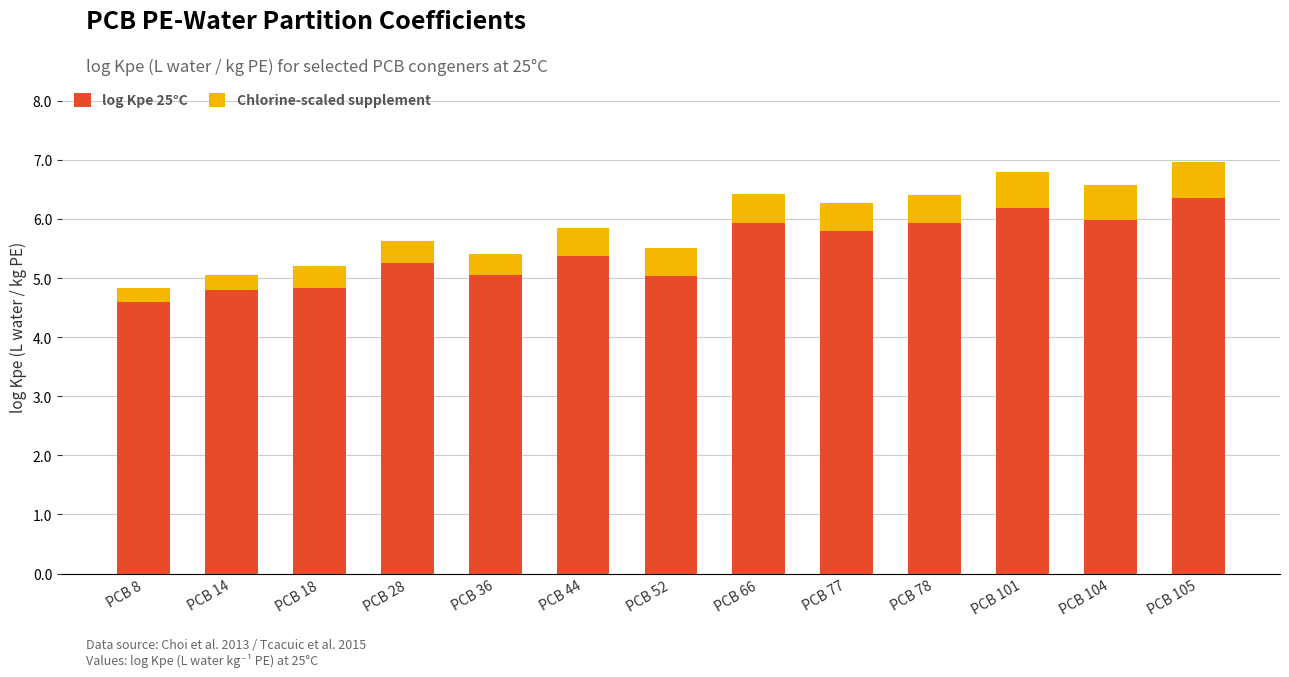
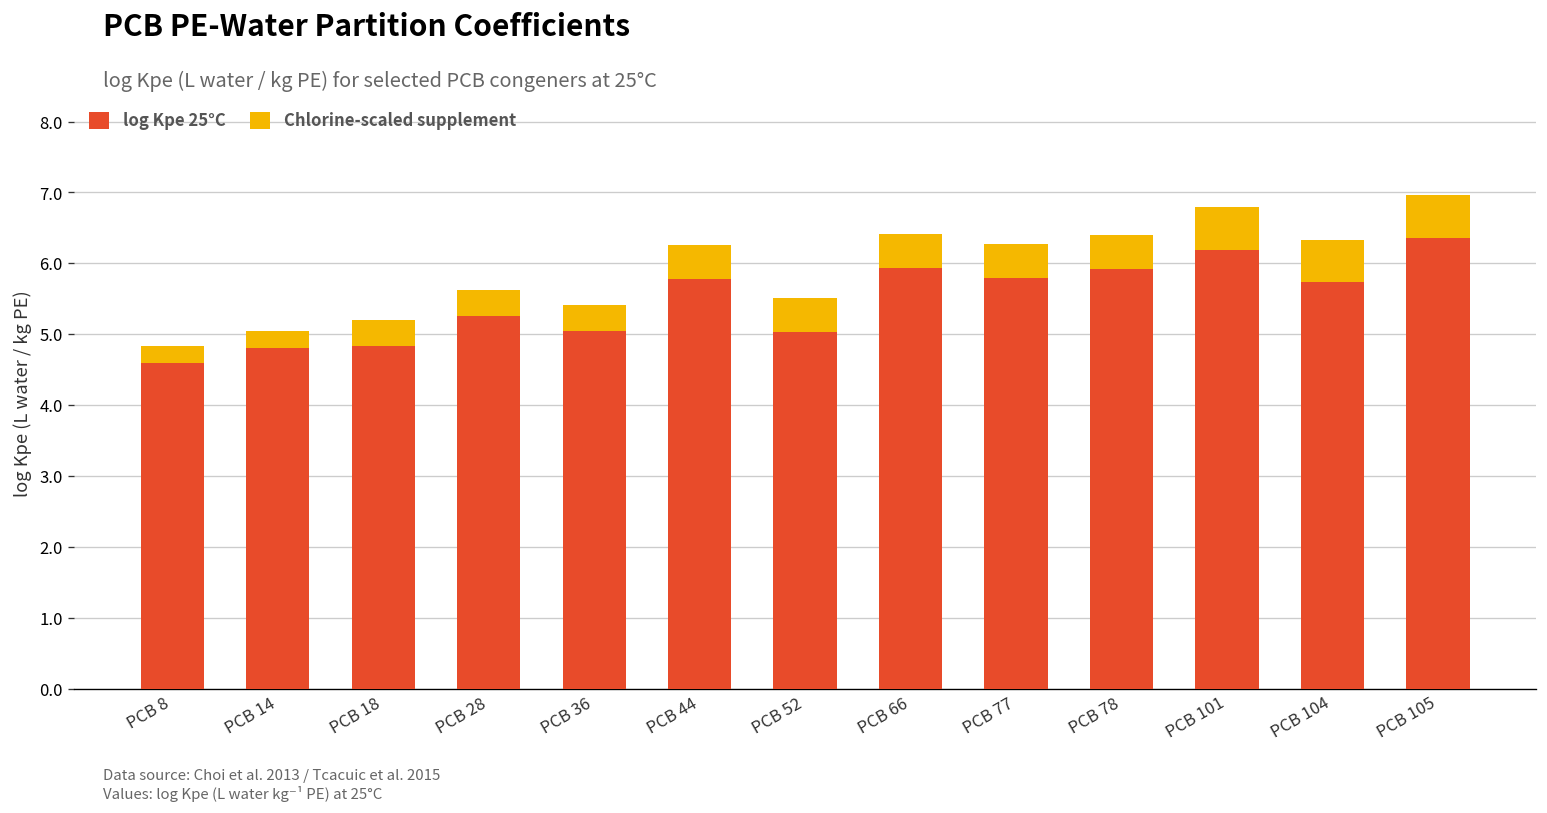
  {
    "log Kpe 25°C": {
      "PCB 8": 4.6,
      "PCB 14": 4.8,
      "PCB 18": 4.8,
      "PCB 28": 5.3,
      "PCB 36": 5.1,
-     "PCB 44": 5.4,
+     "PCB 44": 5.8,
      "PCB 52": 5.0,
      "PCB 66": 5.9,
      "PCB 77": 5.8,
      "PCB 78": 5.9,
      "PCB 101": 6.2,
-     "PCB 104": 6.0,
+     "PCB 104": 5.7,
      "PCB 105": 6.4
    },
    "Chlorine-scaled supplement": {
      "PCB 8": 0.2,
      "PCB 14": 0.2,
      "PCB 18": 0.4,
      "PCB 28": 0.4,
      "PCB 36": 0.4,
      "PCB 44": 0.5,
      "PCB 52": 0.5,
      "PCB 66": 0.5,
      "PCB 77": 0.5,
      "PCB 78": 0.5,
      "PCB 101": 0.6,
      "PCB 104": 0.6,
      "PCB 105": 0.6
    }
  }
